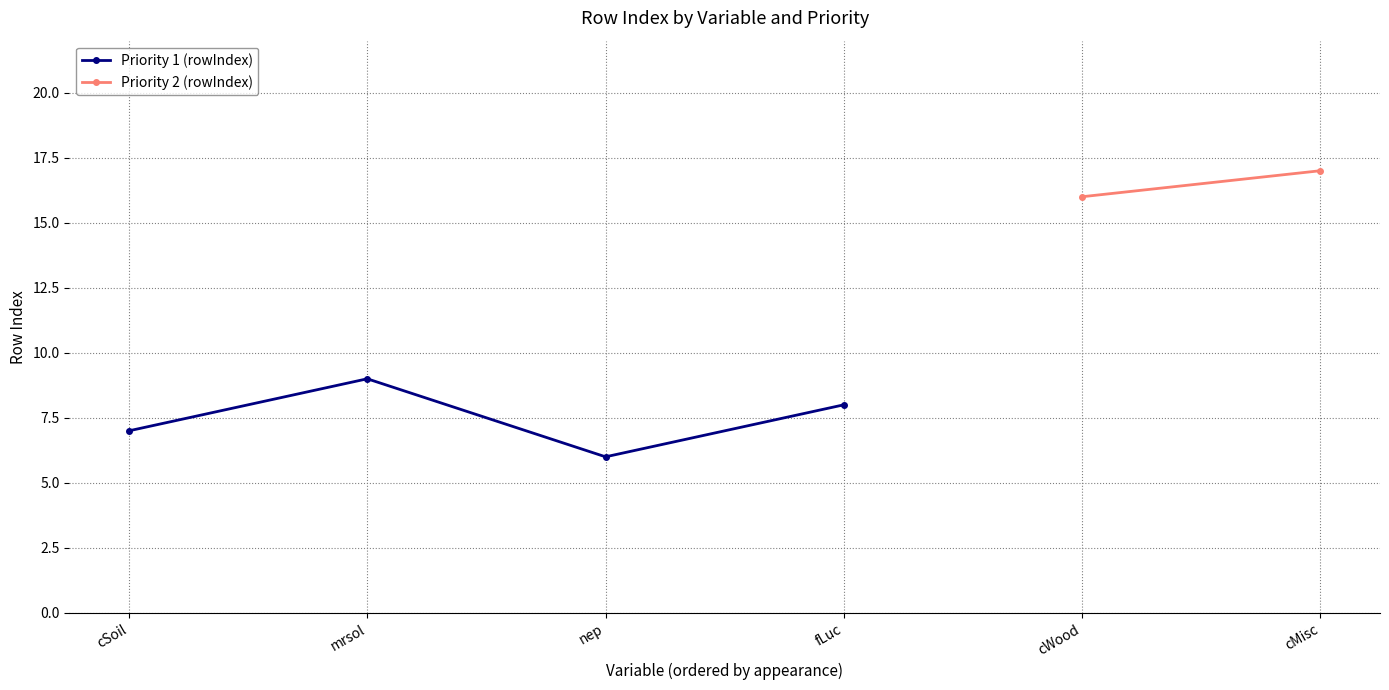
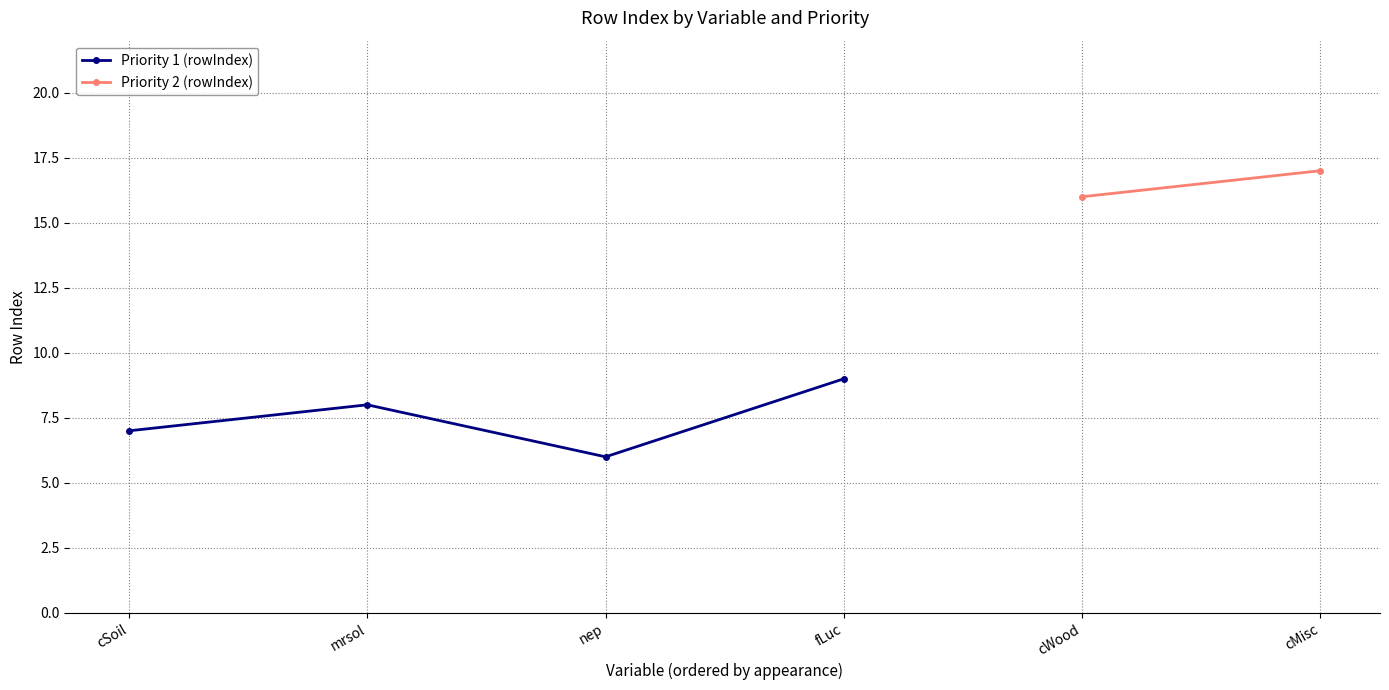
  {
    "Priority 1 (rowIndex)": {
      "cSoil": 7,
-     "mrsol": 9,
+     "mrsol": 8,
      "nep": 6,
-     "fLuc": 8
+     "fLuc": 9
    },
    "Priority 2 (rowIndex)": {
      "cWood": 16,
      "cMisc": 17
    }
  }
